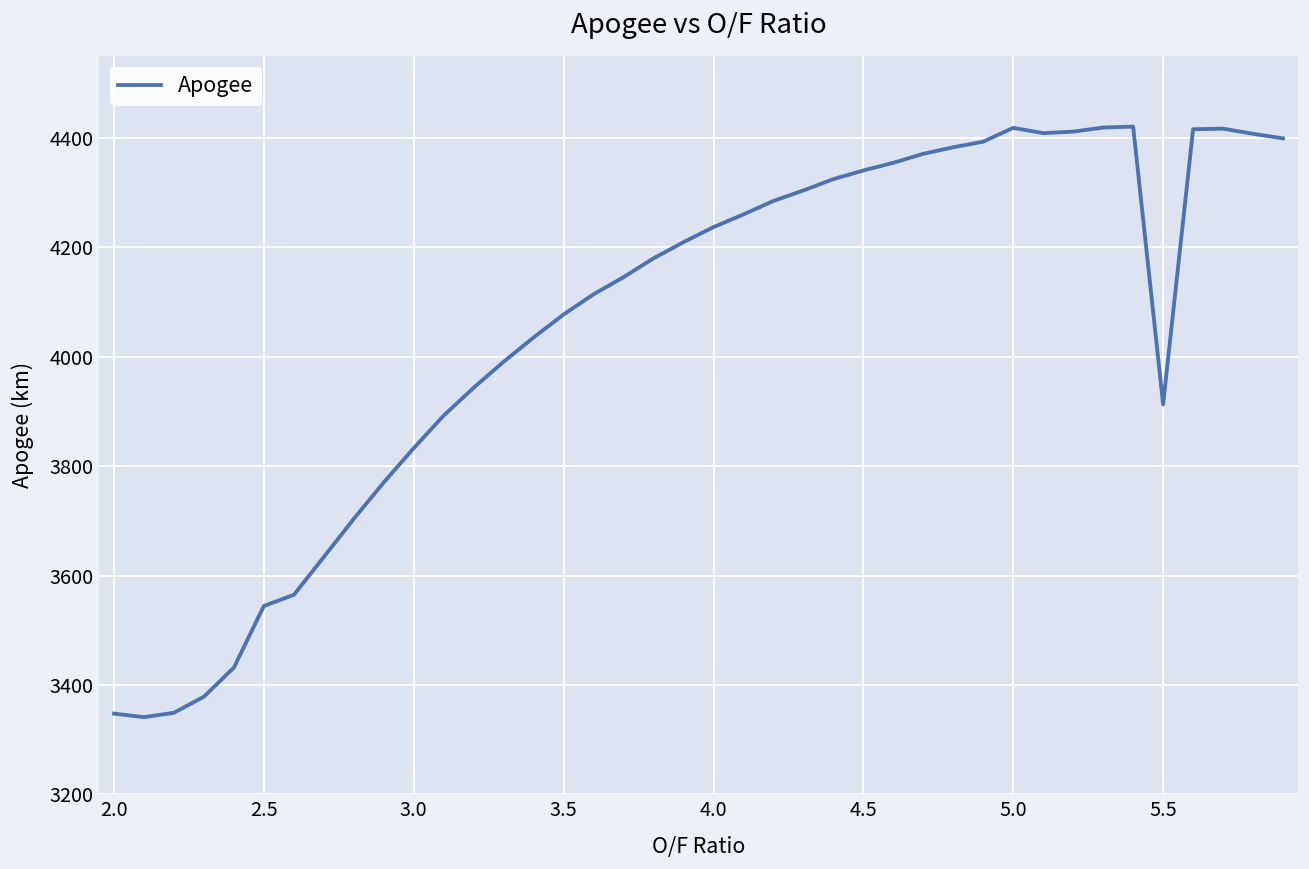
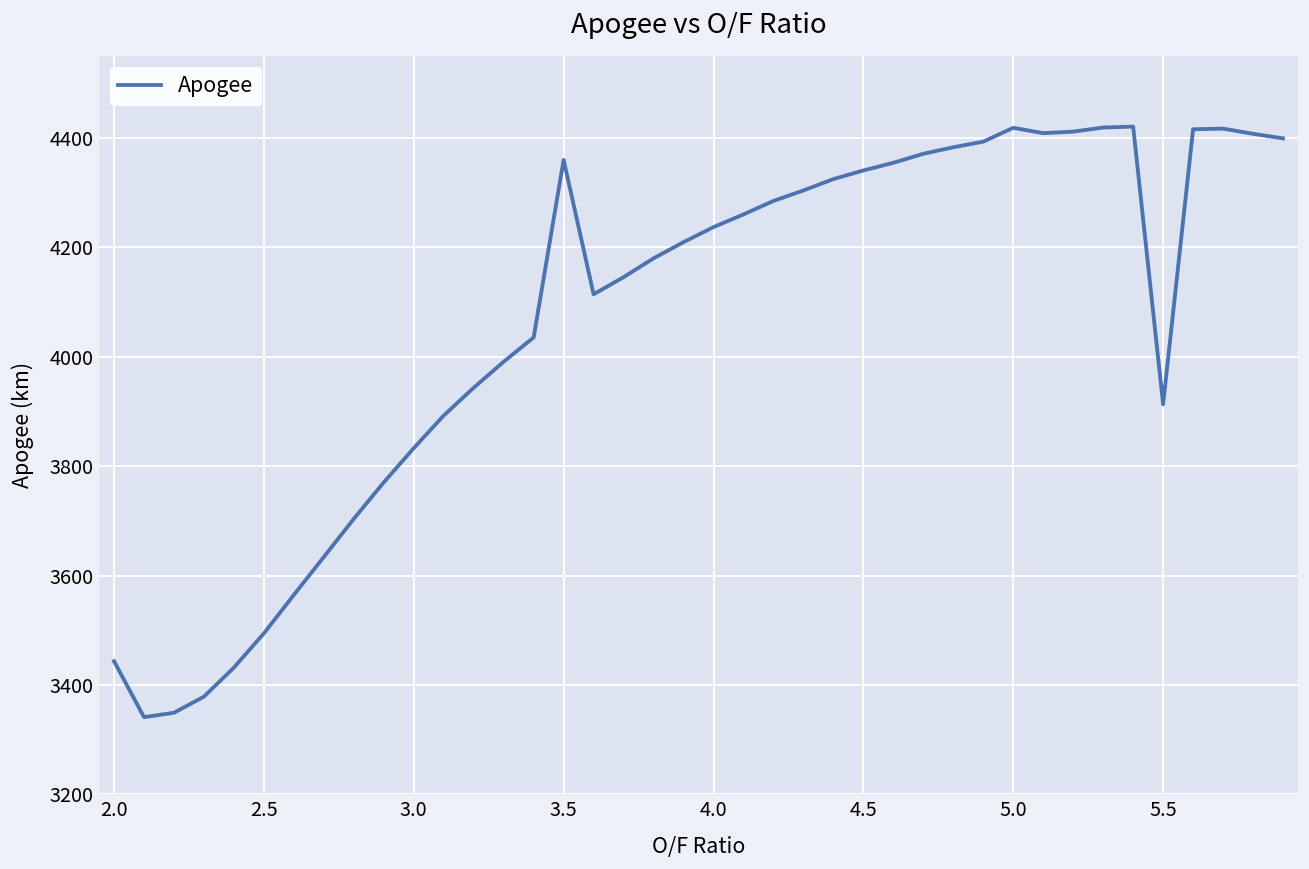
  {
-   "2.0": 3350,
-   "2.5": 3540,
+   "2.0": 3440,
+   "2.5": 3490,
    "3.0": 3830,
-   "3.5": 4080,
+   "3.5": 4360,
    "4.0": 4240,
    "4.5": 4340,
    "5.0": 4420,
    "5.5": 3910
  }
